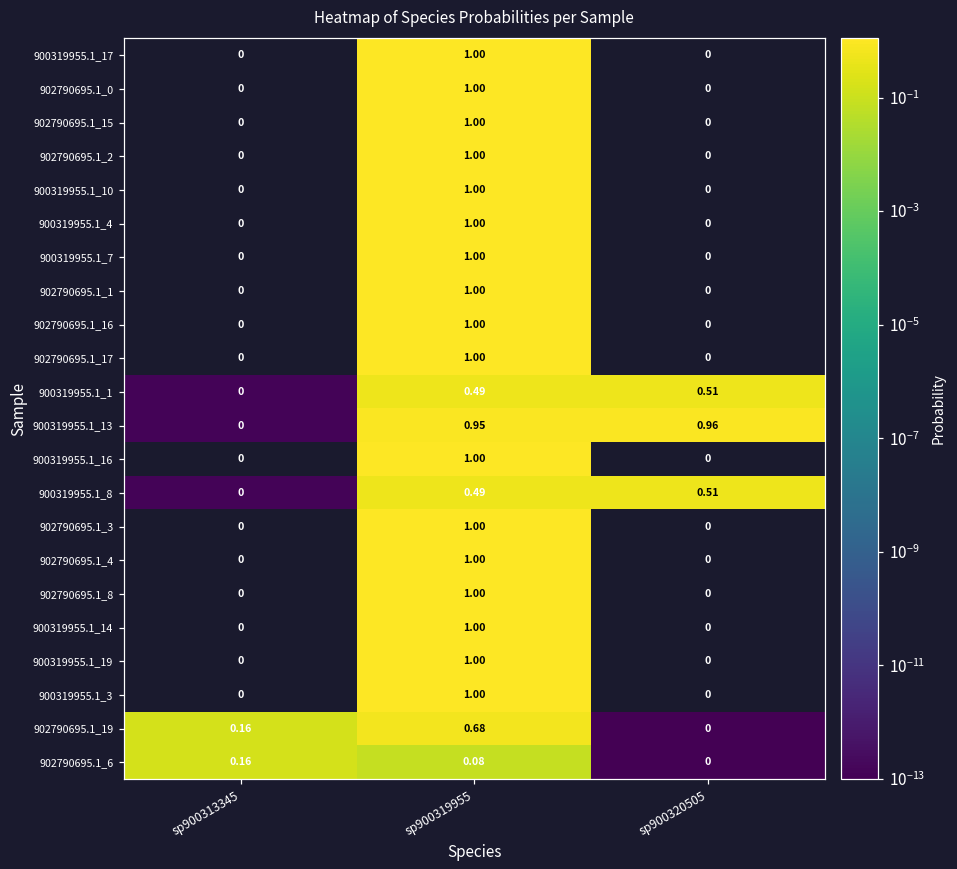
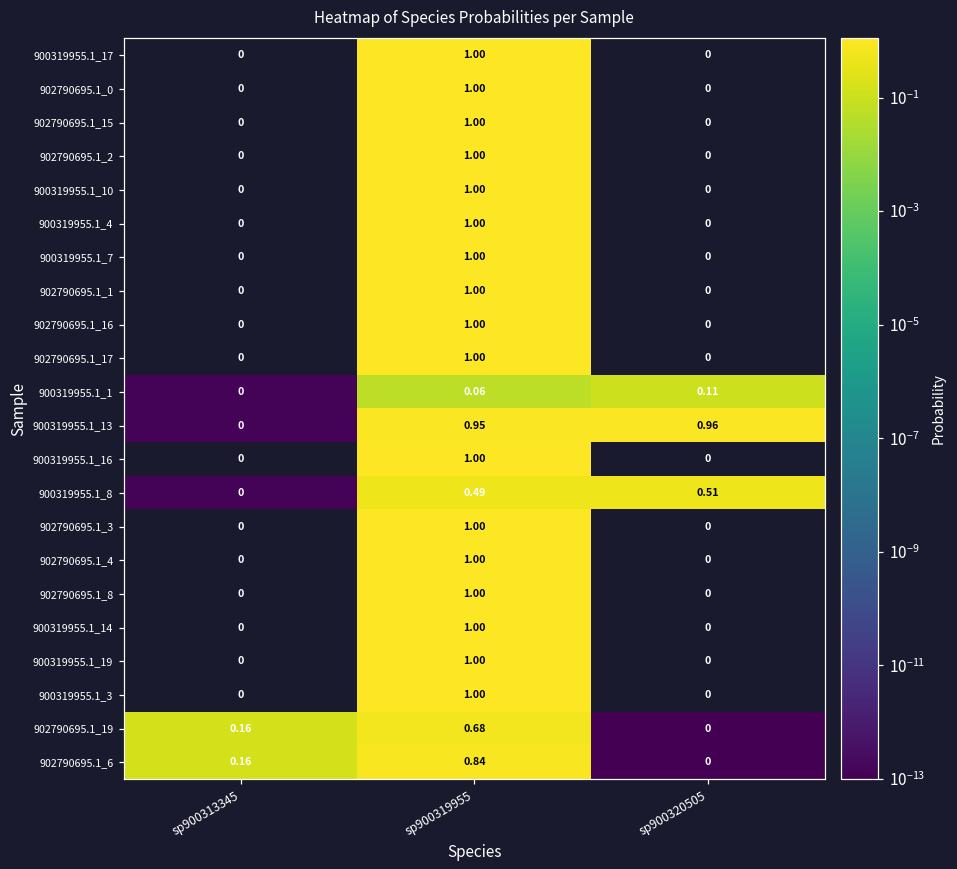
  {
    "900319955.1_17": {
      "sp900313345": 0,
      "sp900319955": 1.00,
      "sp900320505": 0
    },
    "902790695.1_0": {
      "sp900313345": 0,
      "sp900319955": 1.00,
      "sp900320505": 0
    },
    "902790695.1_15": {
      "sp900313345": 0,
      "sp900319955": 1.00,
      "sp900320505": 0
    },
    "902790695.1_2": {
      "sp900313345": 0,
      "sp900319955": 1.00,
      "sp900320505": 0
    },
    "900319955.1_10": {
      "sp900313345": 0,
      "sp900319955": 1.00,
      "sp900320505": 0
    },
    "900319955.1_4": {
      "sp900313345": 0,
      "sp900319955": 1.00,
      "sp900320505": 0
    },
    "900319955.1_7": {
      "sp900313345": 0,
      "sp900319955": 1.00,
      "sp900320505": 0
    },
    "902790695.1_1": {
      "sp900313345": 0,
      "sp900319955": 1.00,
      "sp900320505": 0
    },
    "902790695.1_16": {
      "sp900313345": 0,
      "sp900319955": 1.00,
      "sp900320505": 0
    },
    "902790695.1_17": {
      "sp900313345": 0,
      "sp900319955": 1.00,
      "sp900320505": 0
    },
    "900319955.1_1": {
      "sp900313345": 0,
-     "sp900319955": 0.49,
-     "sp900320505": 0.51
+     "sp900319955": 0.06,
+     "sp900320505": 0.11
    },
    "900319955.1_13": {
      "sp900313345": 0,
      "sp900319955": 0.95,
      "sp900320505": 0.96
    },
    "900319955.1_16": {
      "sp900313345": 0,
      "sp900319955": 1.00,
      "sp900320505": 0
    },
    "900319955.1_8": {
      "sp900313345": 0,
      "sp900319955": 0.49,
      "sp900320505": 0.51
    },
    "902790695.1_3": {
      "sp900313345": 0,
      "sp900319955": 1.00,
      "sp900320505": 0
    },
    "902790695.1_4": {
      "sp900313345": 0,
      "sp900319955": 1.00,
      "sp900320505": 0
    },
    "902790695.1_8": {
      "sp900313345": 0,
      "sp900319955": 1.00,
      "sp900320505": 0
    },
    "900319955.1_14": {
      "sp900313345": 0,
      "sp900319955": 1.00,
      "sp900320505": 0
    },
    "900319955.1_19": {
      "sp900313345": 0,
      "sp900319955": 1.00,
      "sp900320505": 0
    },
    "900319955.1_3": {
      "sp900313345": 0,
      "sp900319955": 1.00,
      "sp900320505": 0
    },
    "902790695.1_19": {
      "sp900313345": 0.16,
      "sp900319955": 0.68,
      "sp900320505": 0
    },
    "902790695.1_6": {
      "sp900313345": 0.16,
-     "sp900319955": 0.08,
+     "sp900319955": 0.84,
      "sp900320505": 0
    }
  }
